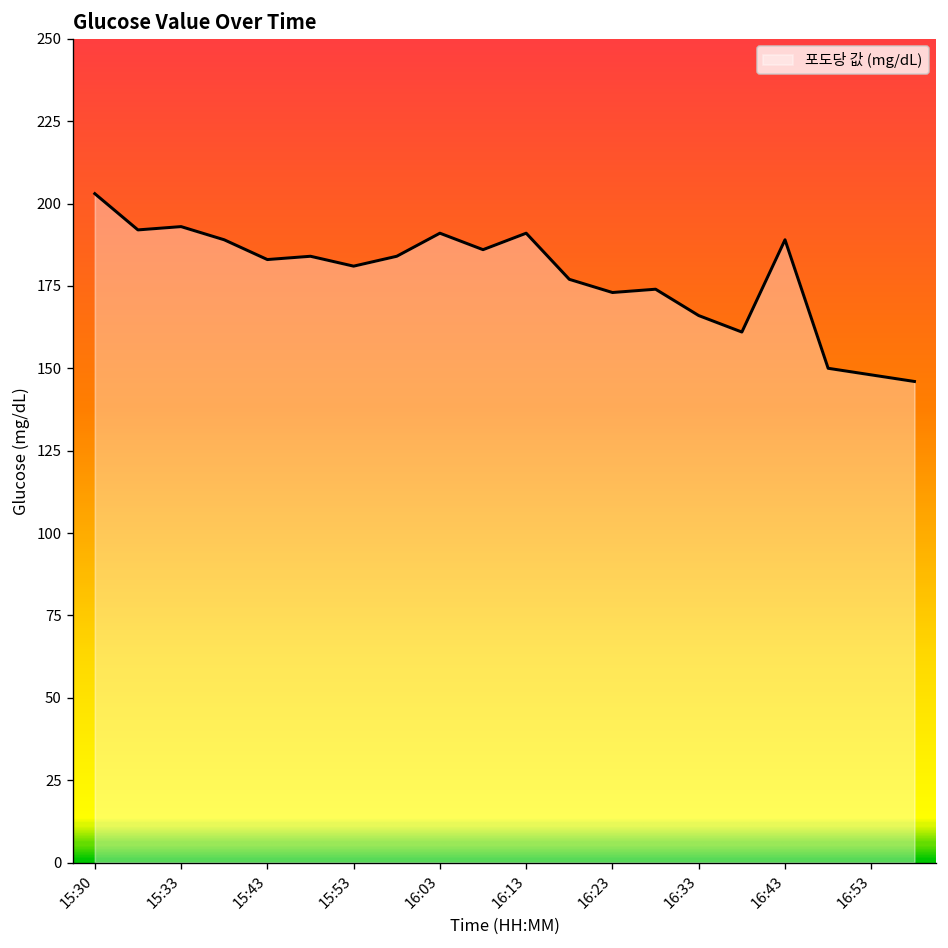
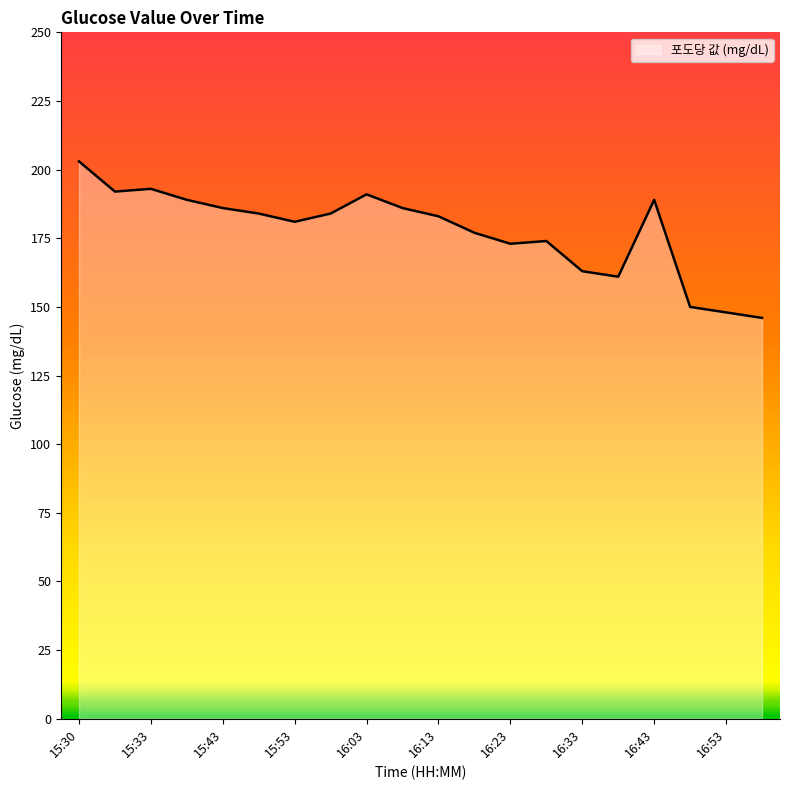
  {
    "15:30": 203,
-   "15:43": 183,
+   "15:43": 186,
    "15:53": 181,
    "16:03": 191,
-   "16:13": 191,
+   "16:13": 183,
    "16:23": 173,
-   "16:33": 166,
+   "16:33": 163,
    "16:43": 189,
    "16:53": 148
  }
